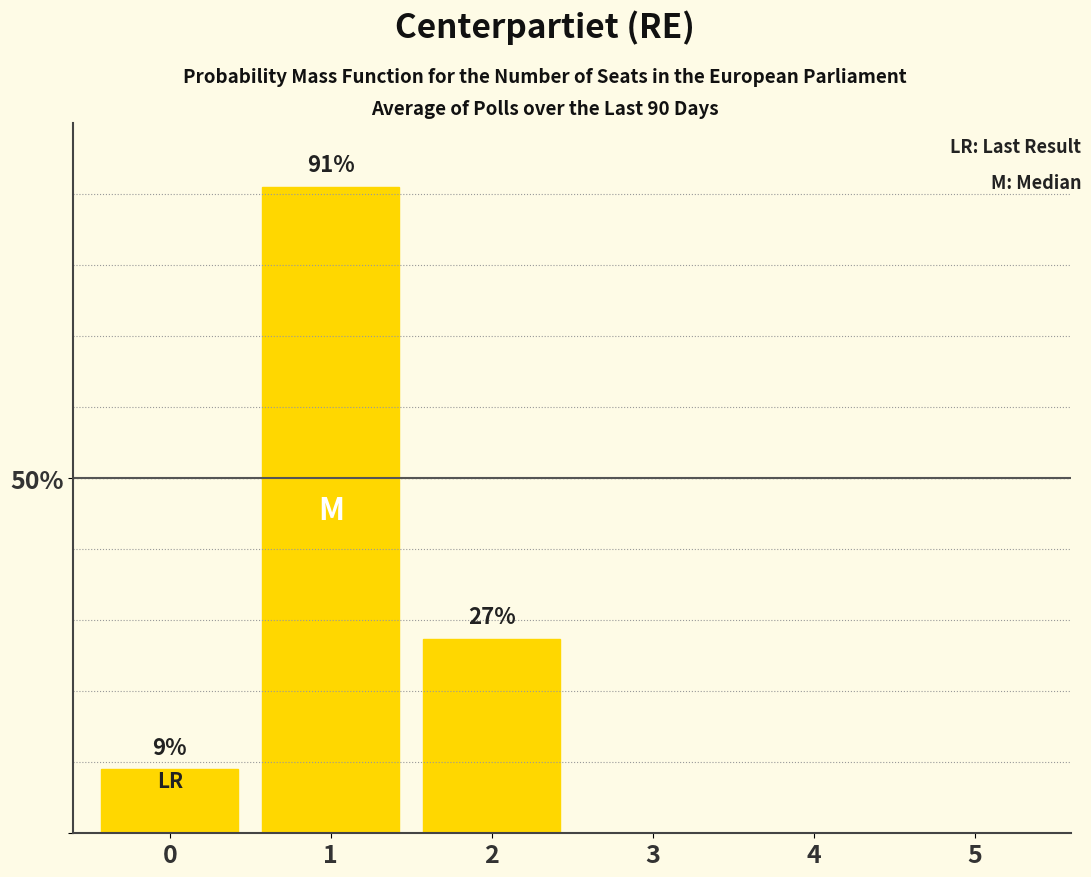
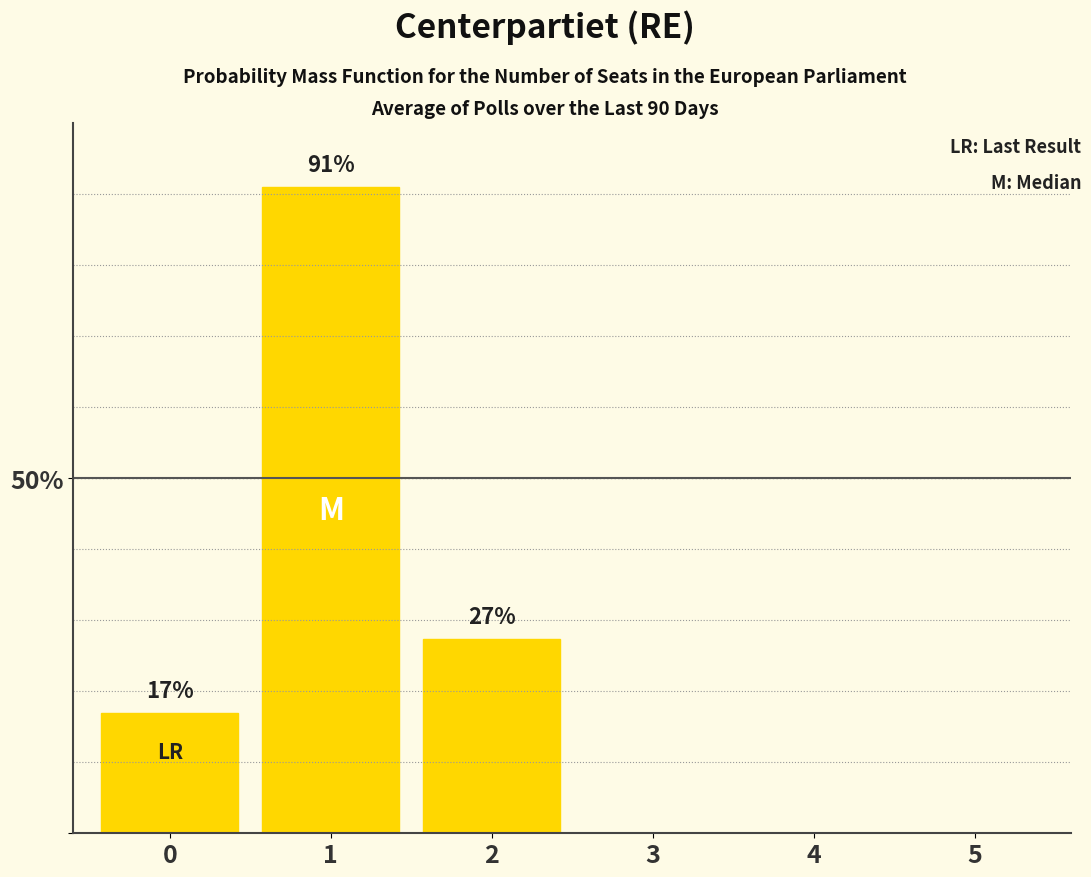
  {
-   "0": "9%",
+   "0": "17%",
    "1": "91%",
    "2": "27%"
  }
